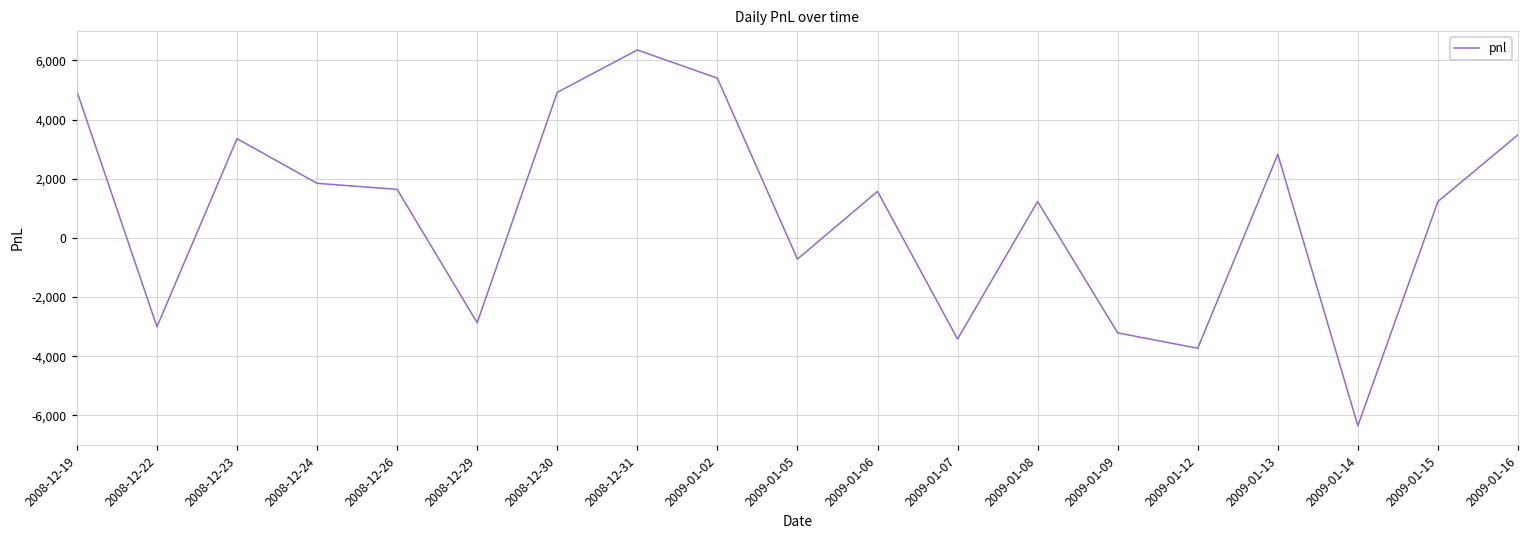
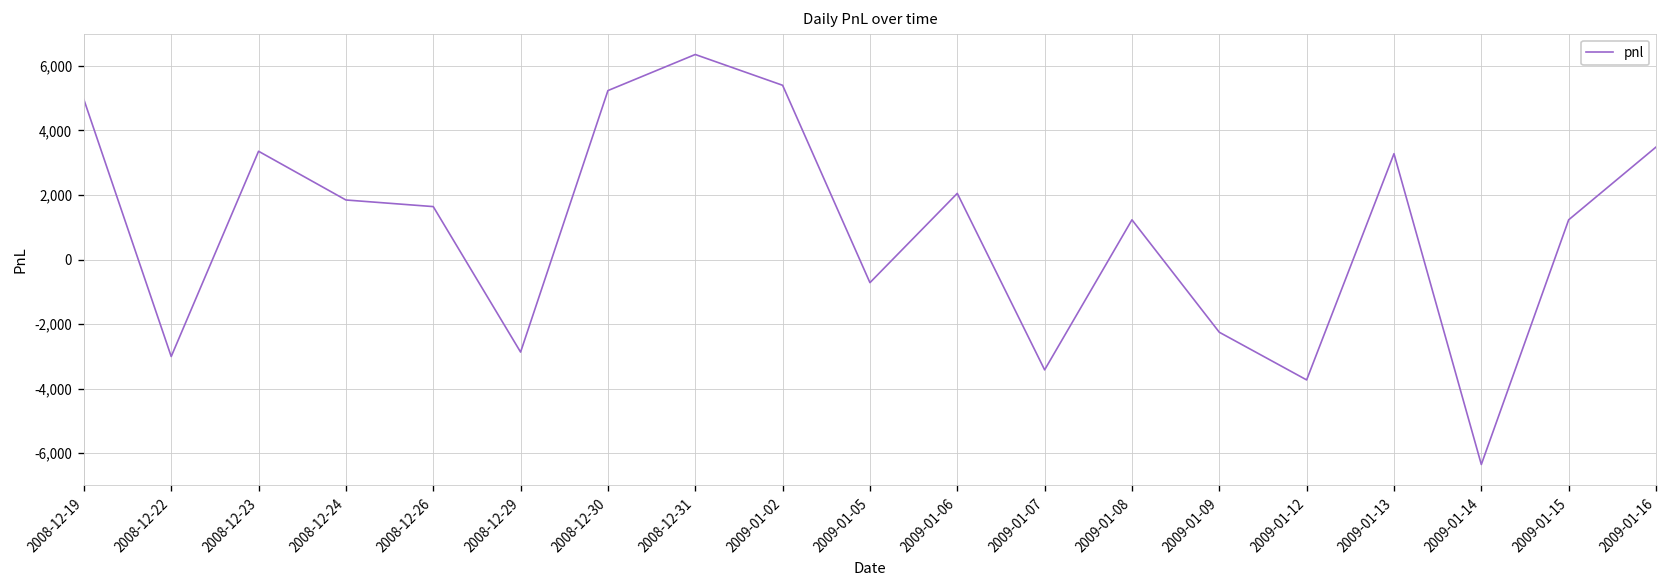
  {
    "2008-12-19": "5,000",
    "2008-12-22": "-3,000",
    "2008-12-23": "3,400",
    "2008-12-24": "1,800",
    "2008-12-26": "1,600",
    "2008-12-29": "-2,900",
-   "2008-12-30": "4,900",
+   "2008-12-30": "5,200",
    "2008-12-31": "6,400",
    "2009-01-02": "5,400",
    "2009-01-05": "-700",
-   "2009-01-06": "1,600",
+   "2009-01-06": "2,100",
    "2009-01-07": "-3,400",
    "2009-01-08": "1,200",
-   "2009-01-09": "-3,200",
+   "2009-01-09": "-2,300",
    "2009-01-12": "-3,700",
-   "2009-01-13": "2,800",
+   "2009-01-13": "3,300",
    "2009-01-14": "-6,400",
    "2009-01-15": "1,200",
    "2009-01-16": "3,500"
  }
